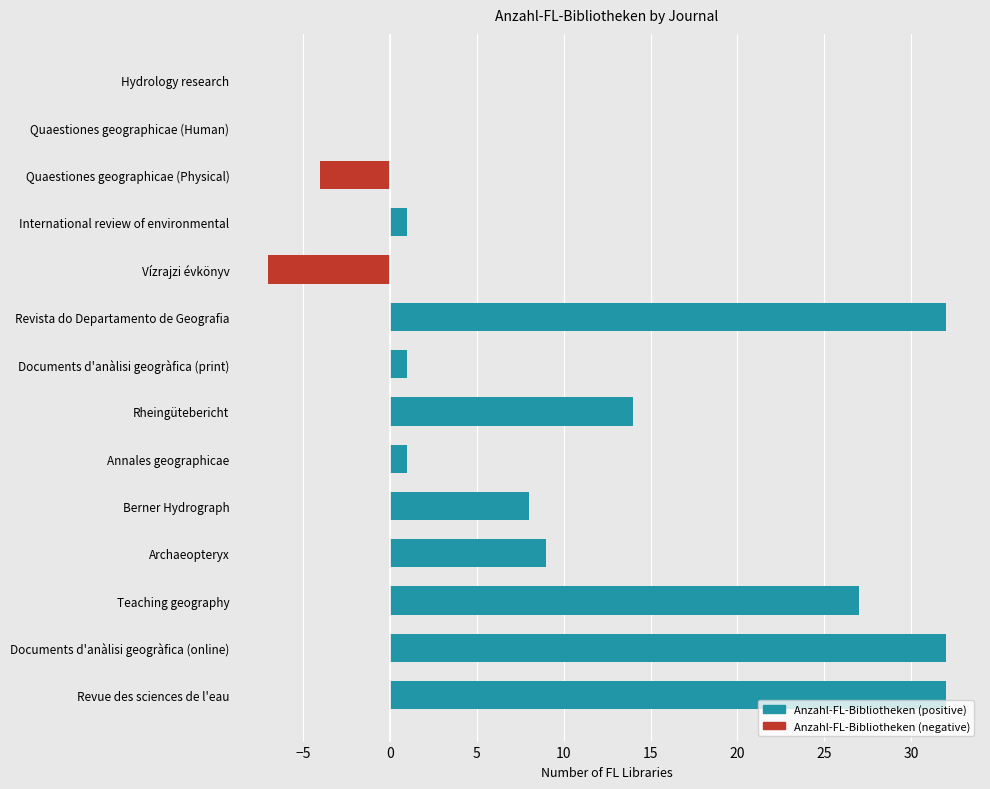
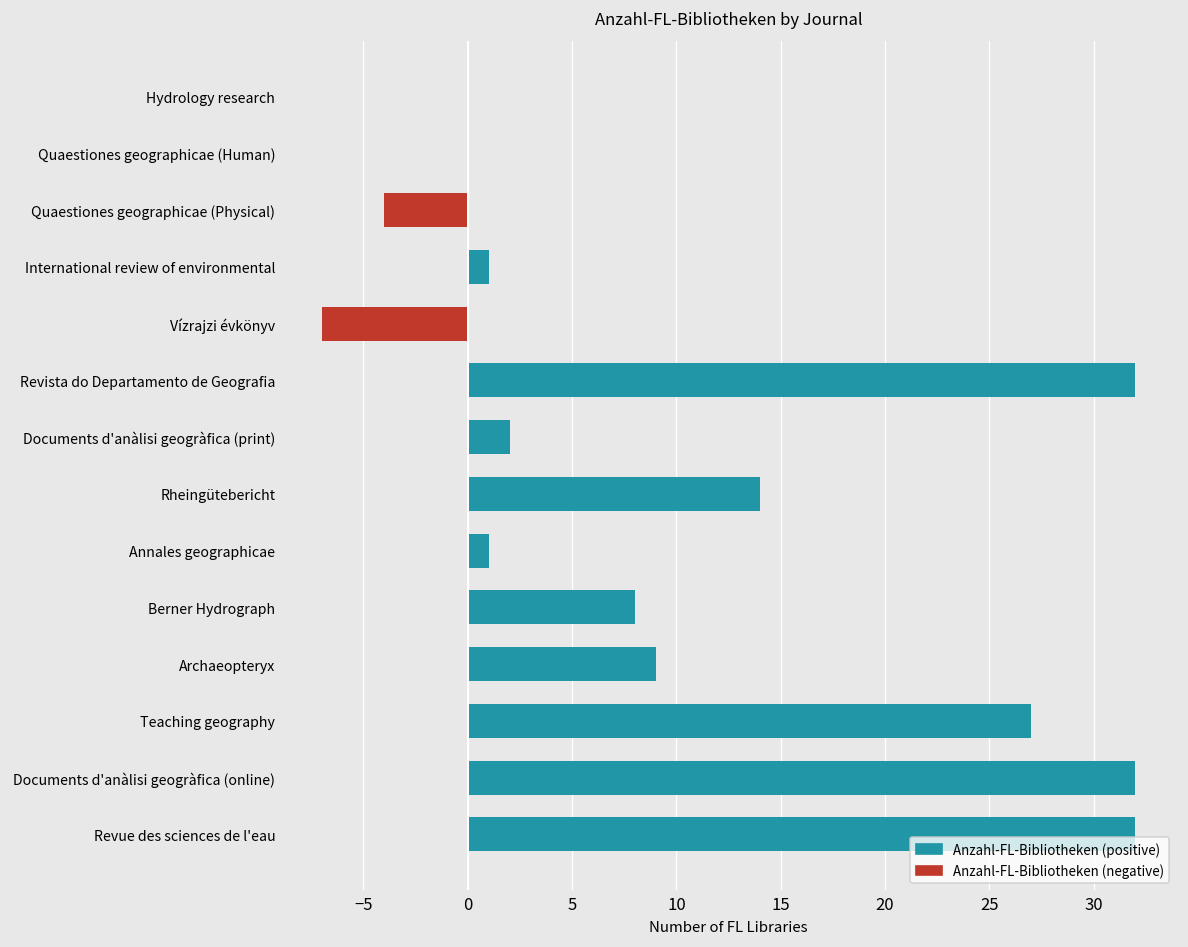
  {
    "Anzahl-FL-Bibliotheken (positive)": {
      "Hydrology research": 0,
      "Quaestiones geographicae (Human)": 0,
      "Quaestiones geographicae (Physical)": 0,
      "International review of environmental": 1,
      "Vízrajzi évkönyv": 0,
      "Revista do Departamento de Geografia": 32,
-     "Documents d'anàlisi geogràfica (print)": 1,
+     "Documents d'anàlisi geogràfica (print)": 2,
      "Rheingütebericht": 14,
      "Annales geographicae": 1,
      "Berner Hydrograph": 8,
      "Archaeopteryx": 9,
      "Teaching geography": 27,
      "Documents d'anàlisi geogràfica (online)": 32,
      "Revue des sciences de l'eau": 32
    },
    "Anzahl-FL-Bibliotheken (negative)": {
      "Hydrology research": 0,
      "Quaestiones geographicae (Human)": 0,
      "Quaestiones geographicae (Physical)": -4,
      "International review of environmental": 0,
      "Vízrajzi évkönyv": -7,
      "Revista do Departamento de Geografia": 0,
      "Documents d'anàlisi geogràfica (print)": 0,
      "Rheingütebericht": 0,
      "Annales geographicae": 0,
      "Berner Hydrograph": 0,
      "Archaeopteryx": 0,
      "Teaching geography": 0,
      "Documents d'anàlisi geogràfica (online)": 0,
      "Revue des sciences de l'eau": 0
    }
  }
